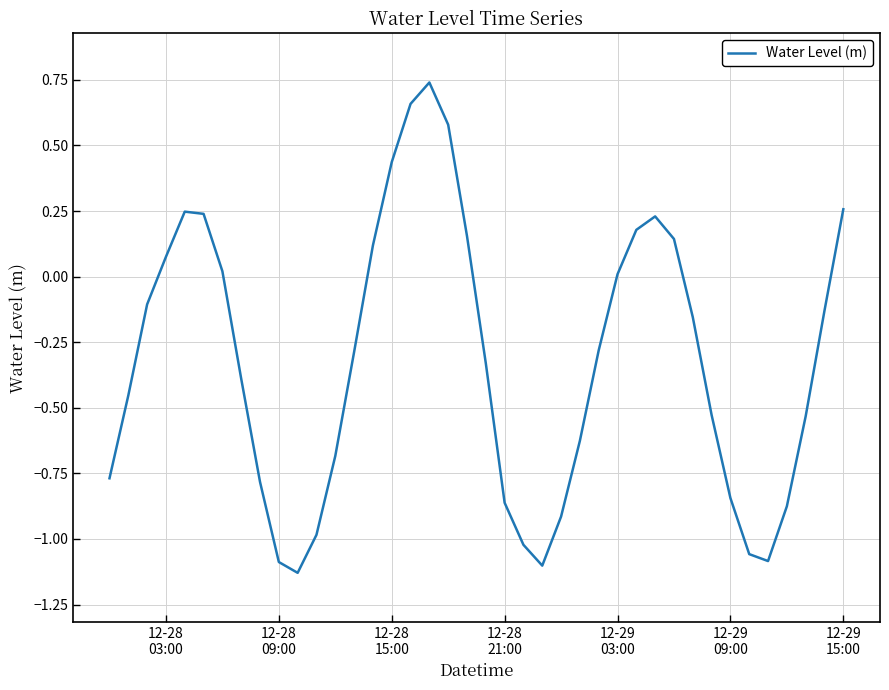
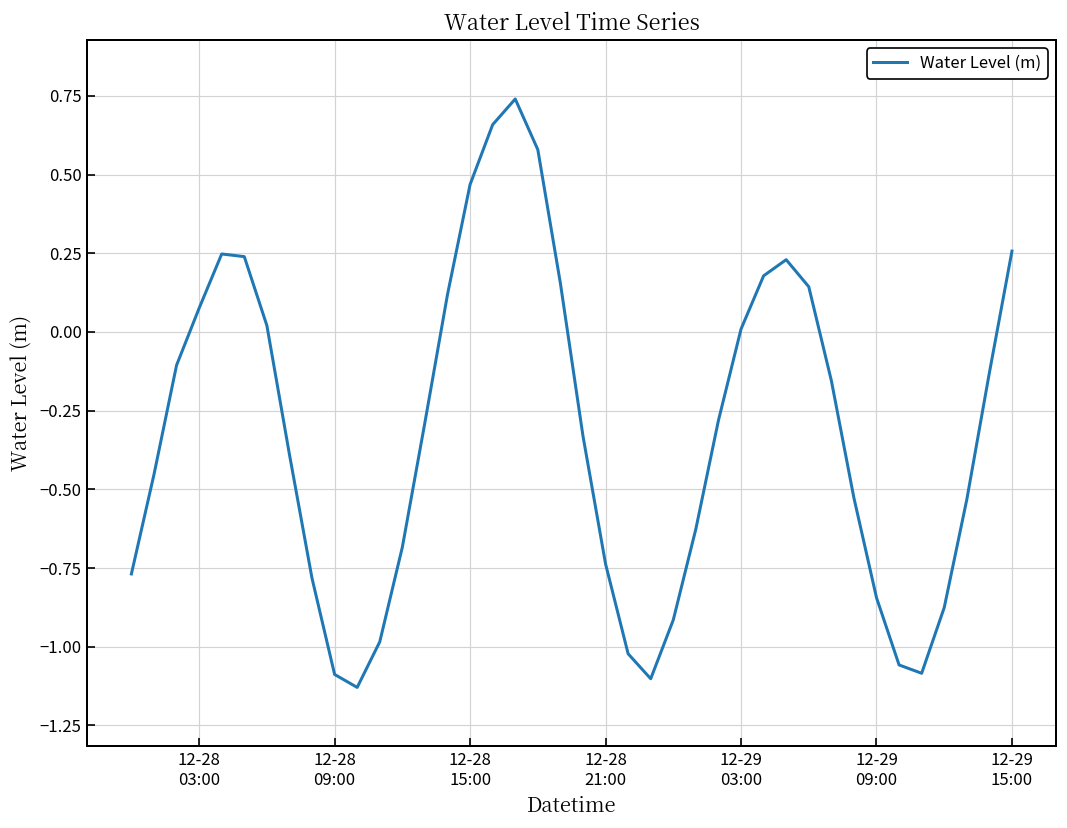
  {
    "12-28 03:00": 0.08,
    "12-28 09:00": -1.09,
-   "12-28 15:00": 0.44,
-   "12-28 21:00": -0.86,
+   "12-28 15:00": 0.47,
+   "12-28 21:00": -0.74,
    "12-29 03:00": 0.01,
    "12-29 09:00": -0.84,
    "12-29 15:00": 0.26
  }
